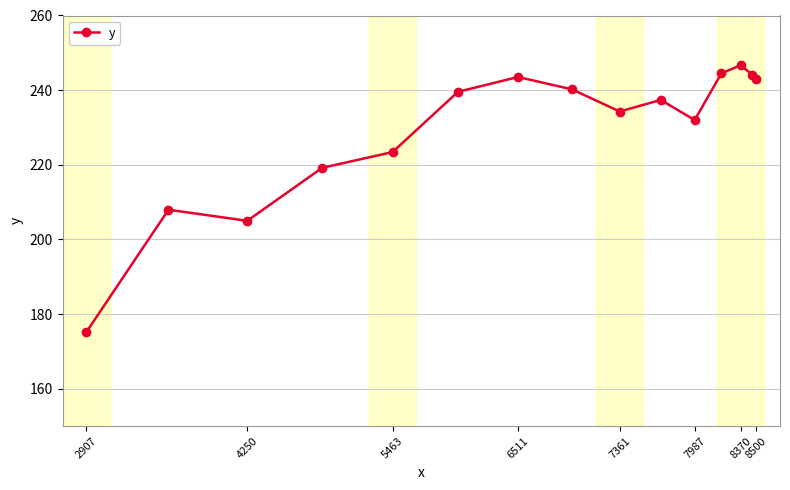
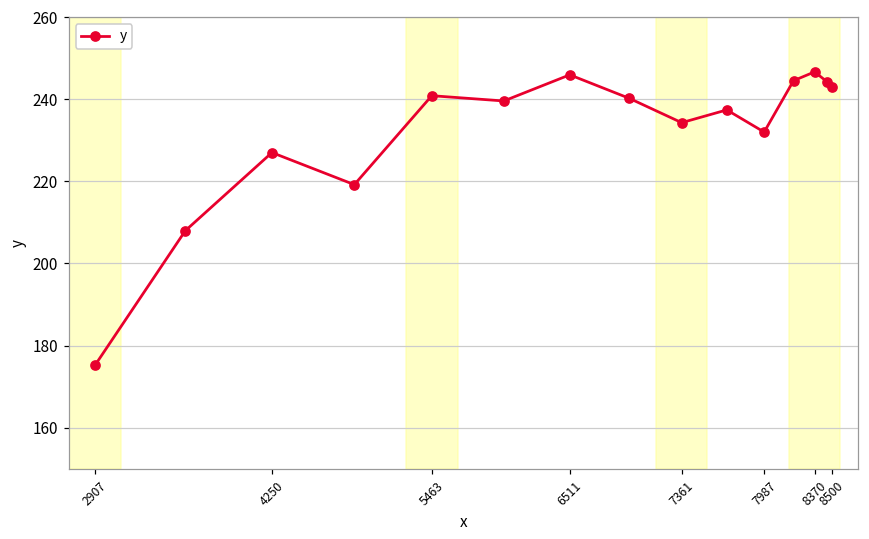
  {
    "2907": 175,
-   "4250": 205,
-   "5463": 223,
-   "6511": 244,
+   "4250": 227,
+   "5463": 241,
+   "6511": 246,
    "7361": 234,
    "7987": 232,
    "8370": 247,
    "8500": 243
  }
